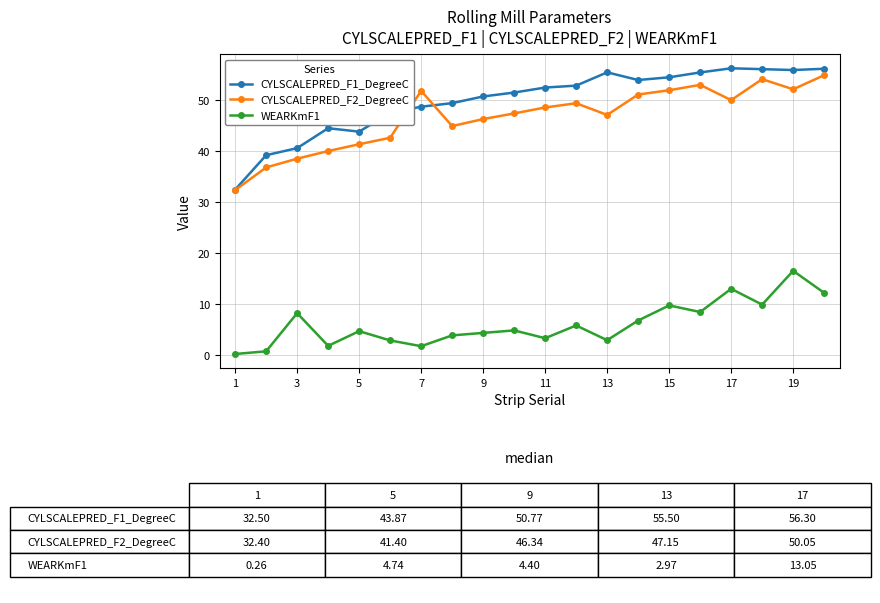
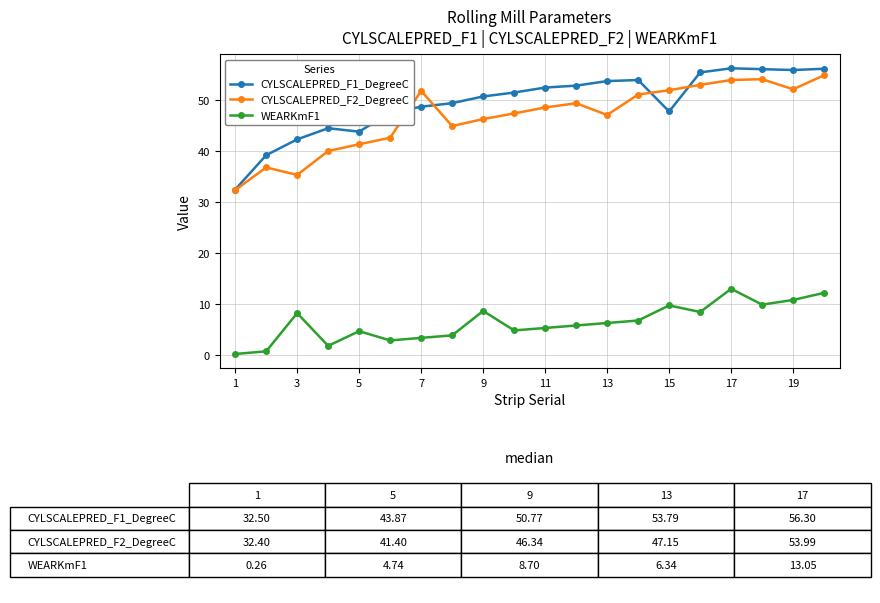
  {
    "CYLSCALEPRED_F1_DegreeC": {
-     "3": 41,
-     "13": 55.50,
-     "15": 55
+     "3": 42,
+     "13": 53.79,
+     "15": 48
    },
    "CYLSCALEPRED_F2_DegreeC": {
-     "3": 39,
-     "17": 50.05
+     "3": 35,
+     "17": 53.99
    },
    "WEARKmF1": {
-     "7": 2,
-     "9": 4.40,
-     "11": 3,
-     "13": 2.97,
-     "19": 17
+     "7": 3,
+     "9": 8.70,
+     "11": 5,
+     "13": 6.34,
+     "19": 11
    }
  }
